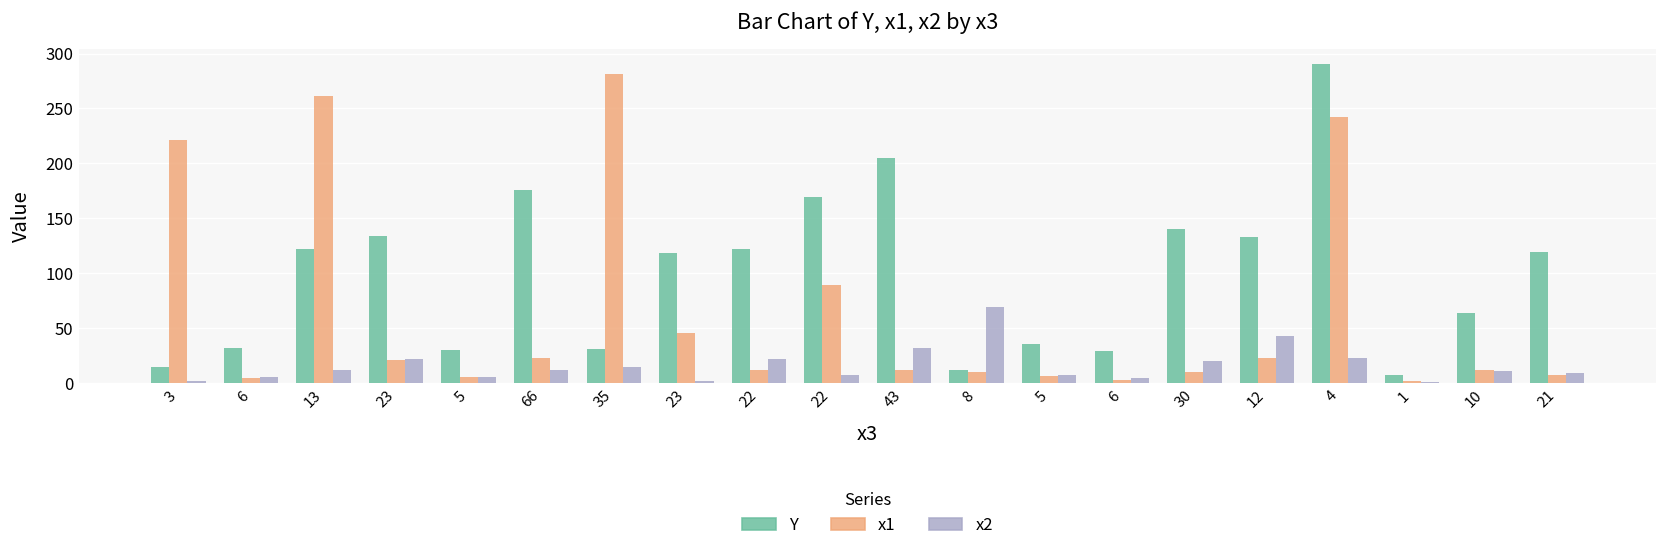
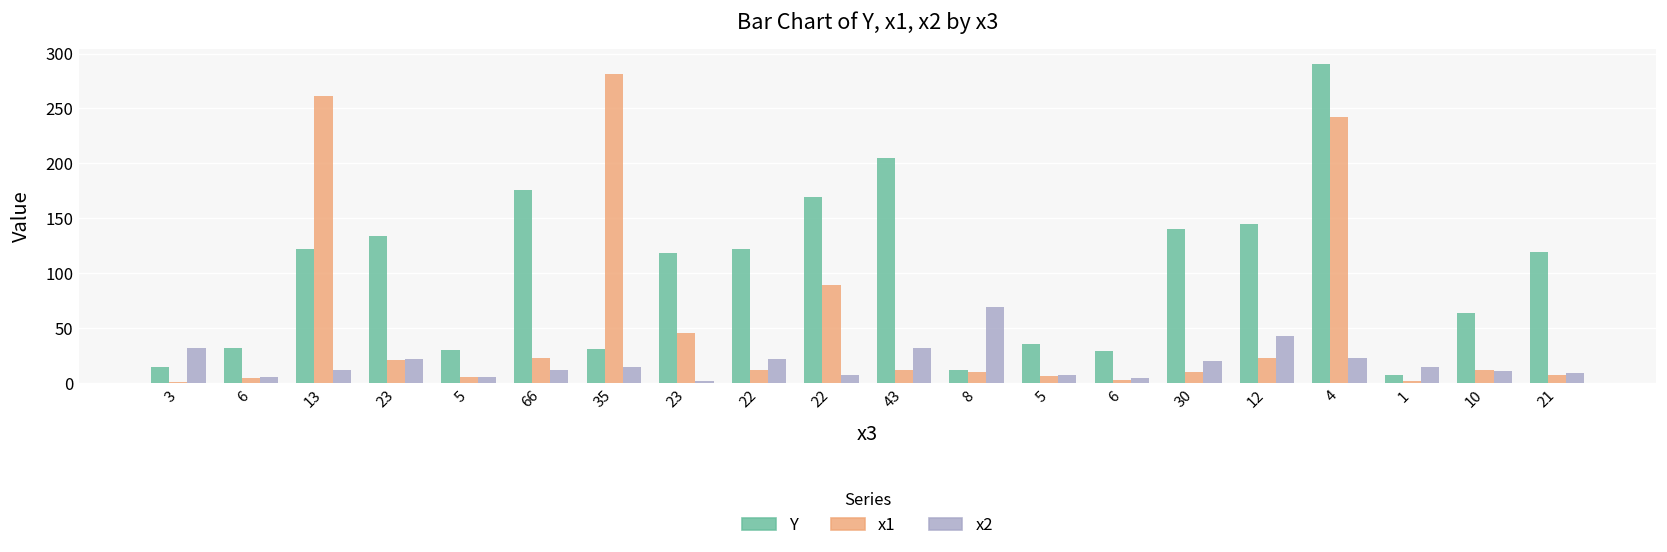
  {
    "Y": {
      "3": 10,
      "13": 120,
      "66": 180,
      "35": 30,
      "43": 210,
      "8": 10,
      "30": 140,
-     "12": 130,
+     "12": 150,
      "4": 290,
      "1": 10,
      "10": 60,
      "21": 120
    },
    "x1": {
-     "3": 220,
+     "3": 0,
      "13": 260,
      "66": 20,
      "35": 280,
      "43": 10,
      "8": 10,
      "30": 10,
      "12": 20,
      "4": 240,
      "10": 10,
      "21": 10
    },
    "x2": {
-     "3": 0,
+     "3": 30,
      "13": 10,
      "66": 10,
      "35": 10,
      "43": 30,
      "8": 70,
      "30": 20,
      "12": 40,
      "4": 20,
-     "1": 0,
+     "1": 10,
      "10": 10,
      "21": 10
    }
  }
